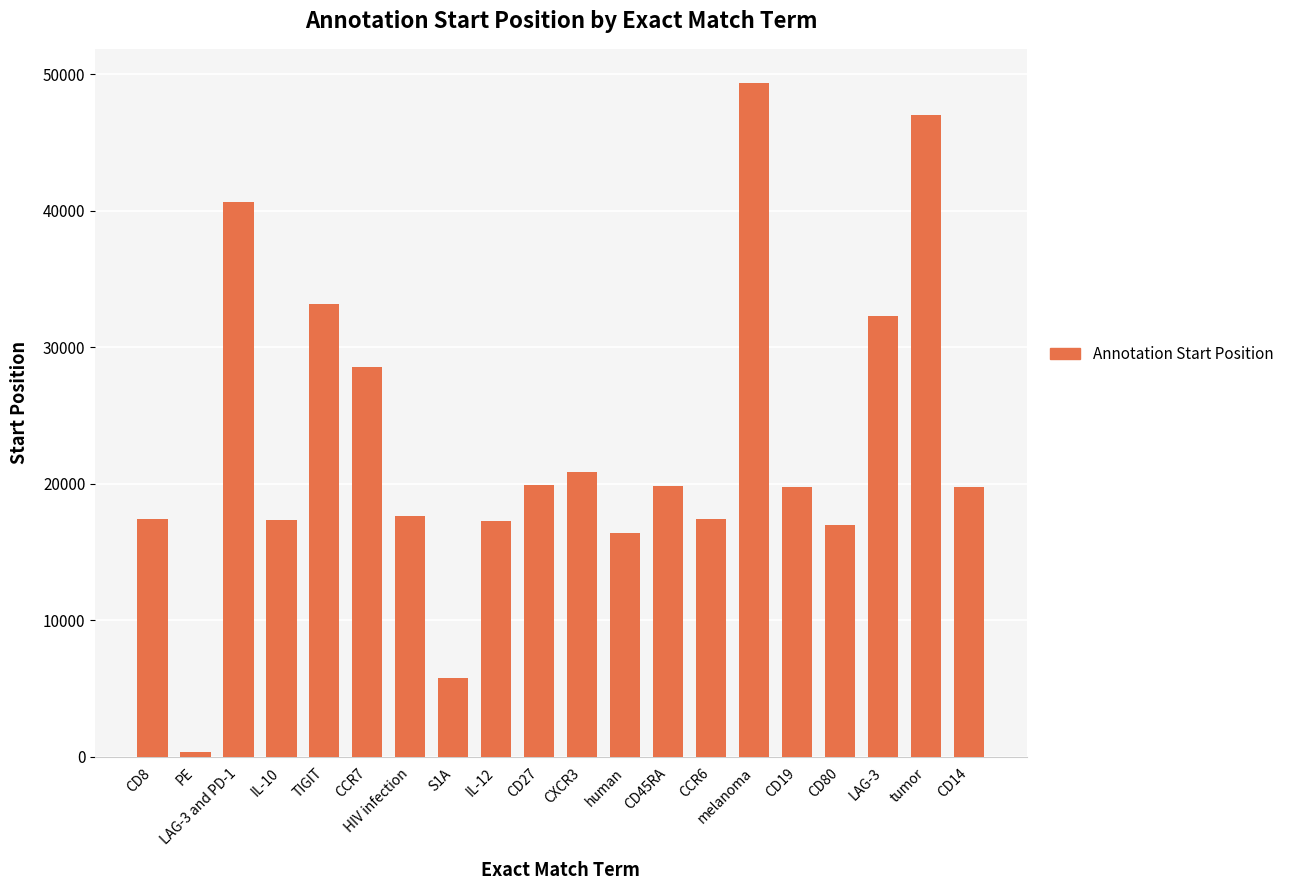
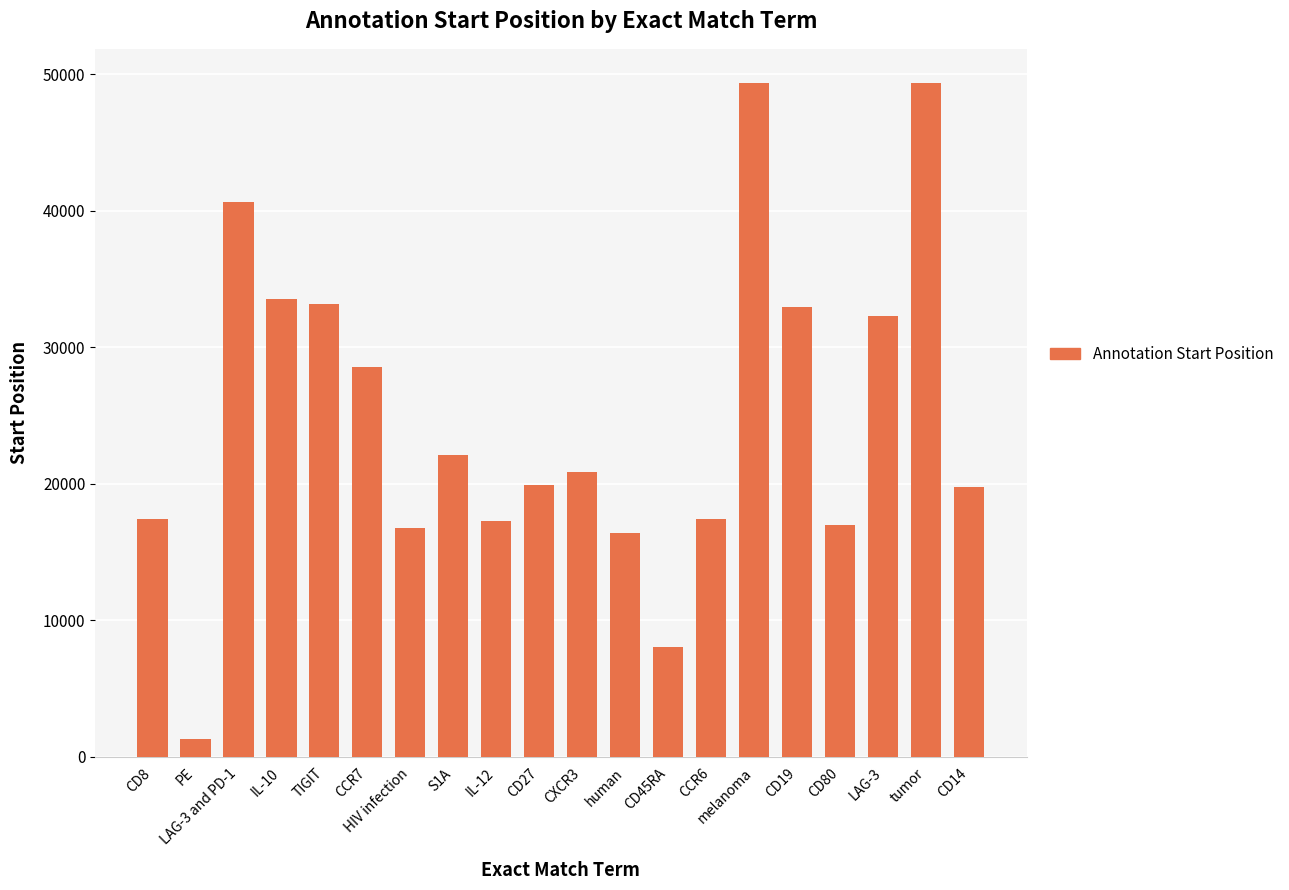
  {
    "CD8": 17400,
-   "PE": 300,
+   "PE": 1300,
    "LAG-3 and PD-1": 40600,
-   "IL-10": 17300,
+   "IL-10": 33500,
    "TIGIT": 33200,
    "CCR7": 28500,
-   "HIV infection": 17600,
-   "S1A": 5800,
+   "HIV infection": 16800,
+   "S1A": 22100,
    "IL-12": 17300,
    "CD27": 19900,
    "CXCR3": 20900,
    "human": 16400,
-   "CD45RA": 19900,
+   "CD45RA": 8100,
    "CCR6": 17400,
    "melanoma": 49400,
-   "CD19": 19800,
+   "CD19": 32900,
    "CD80": 17000,
    "LAG-3": 32300,
-   "tumor": 47000,
+   "tumor": 49300,
    "CD14": 19700
  }
